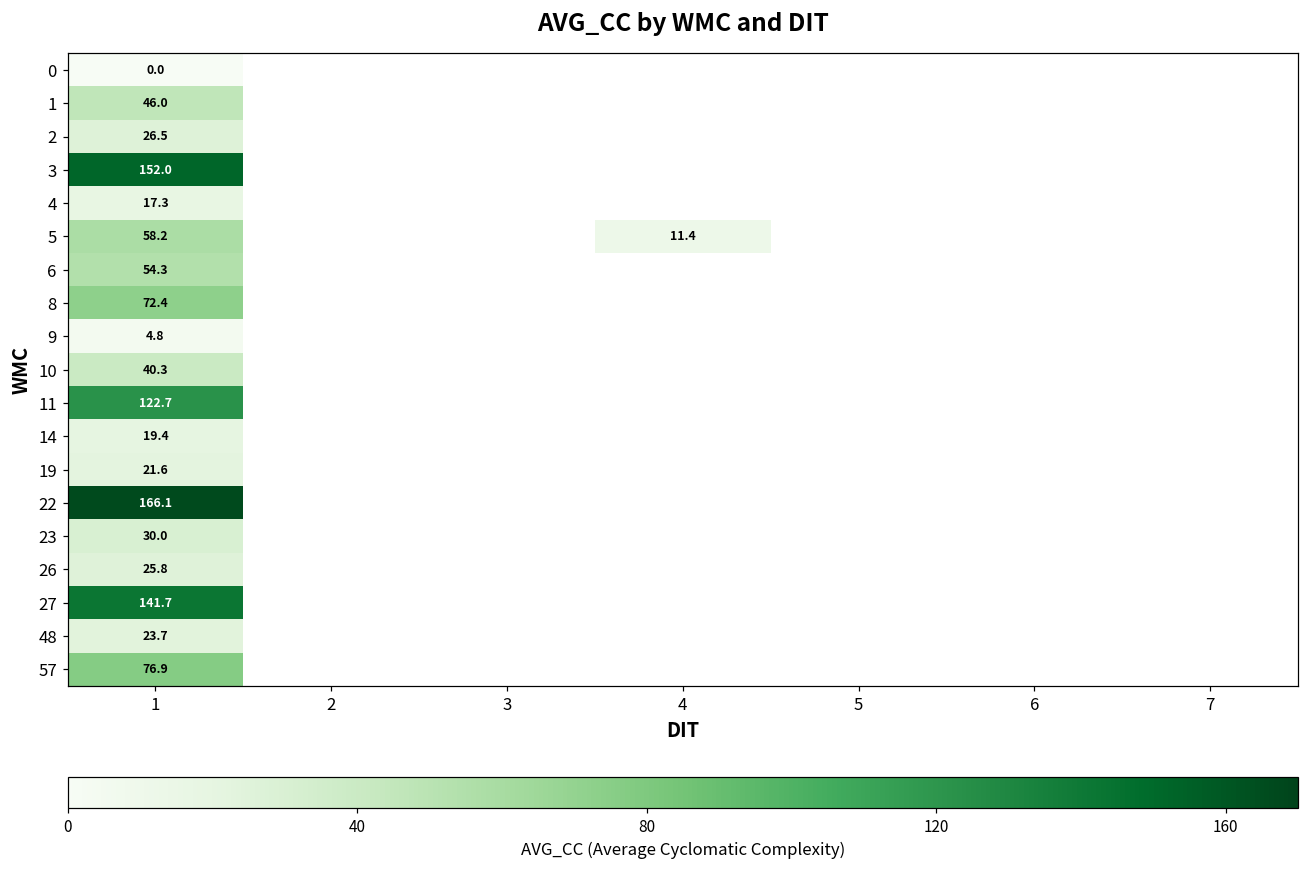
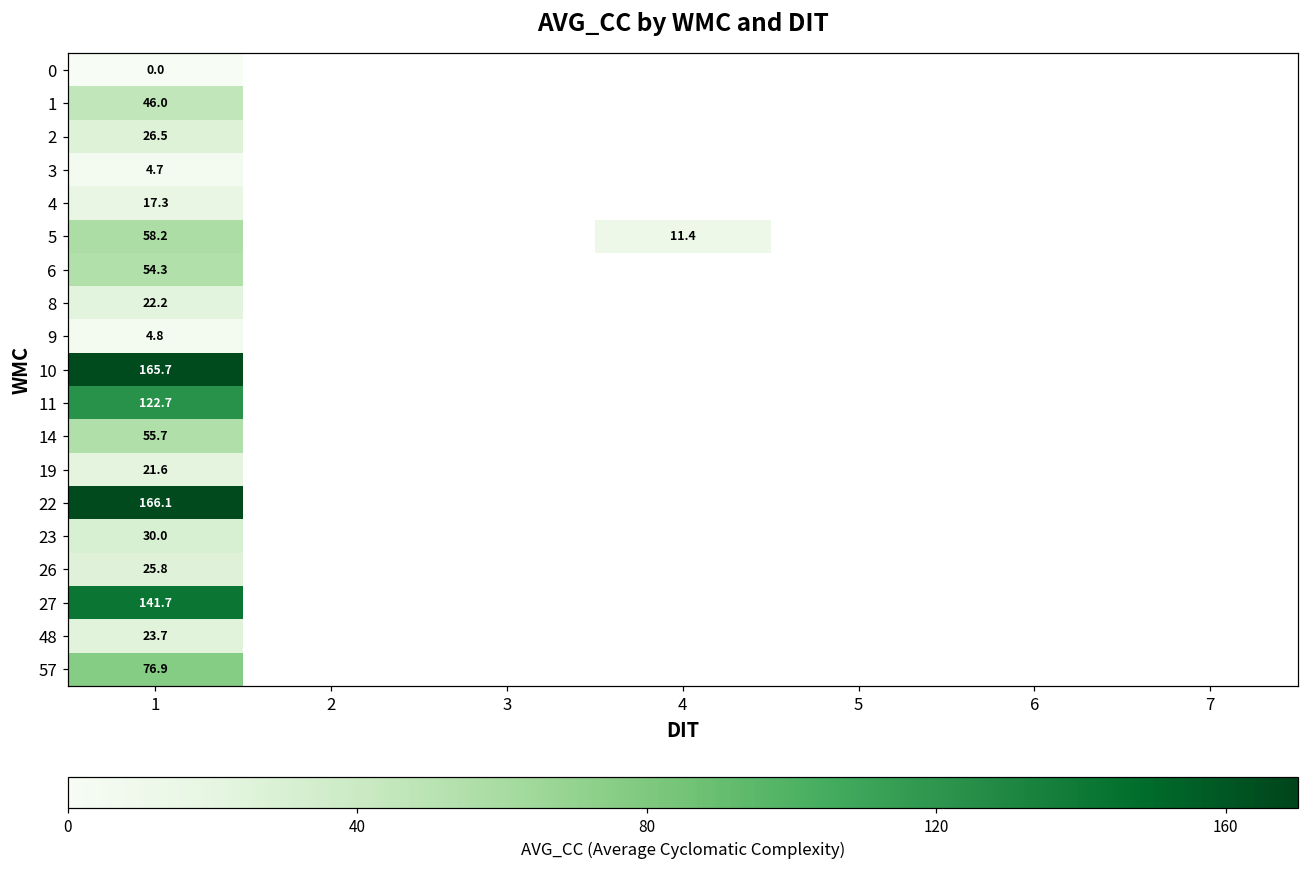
  {
    "0": {
      "1": 0.0
    },
    "1": {
      "1": 46.0
    },
    "2": {
      "1": 26.5
    },
    "3": {
-     "1": 152.0
+     "1": 4.7
    },
    "4": {
      "1": 17.3
    },
    "5": {
      "1": 58.2,
      "4": 11.4
    },
    "6": {
      "1": 54.3
    },
    "8": {
-     "1": 72.4
+     "1": 22.2
    },
    "9": {
      "1": 4.8
    },
    "10": {
-     "1": 40.3
+     "1": 165.7
    },
    "11": {
      "1": 122.7
    },
    "14": {
-     "1": 19.4
+     "1": 55.7
    },
    "19": {
      "1": 21.6
    },
    "22": {
      "1": 166.1
    },
    "23": {
      "1": 30.0
    },
    "26": {
      "1": 25.8
    },
    "27": {
      "1": 141.7
    },
    "48": {
      "1": 23.7
    },
    "57": {
      "1": 76.9
    }
  }
